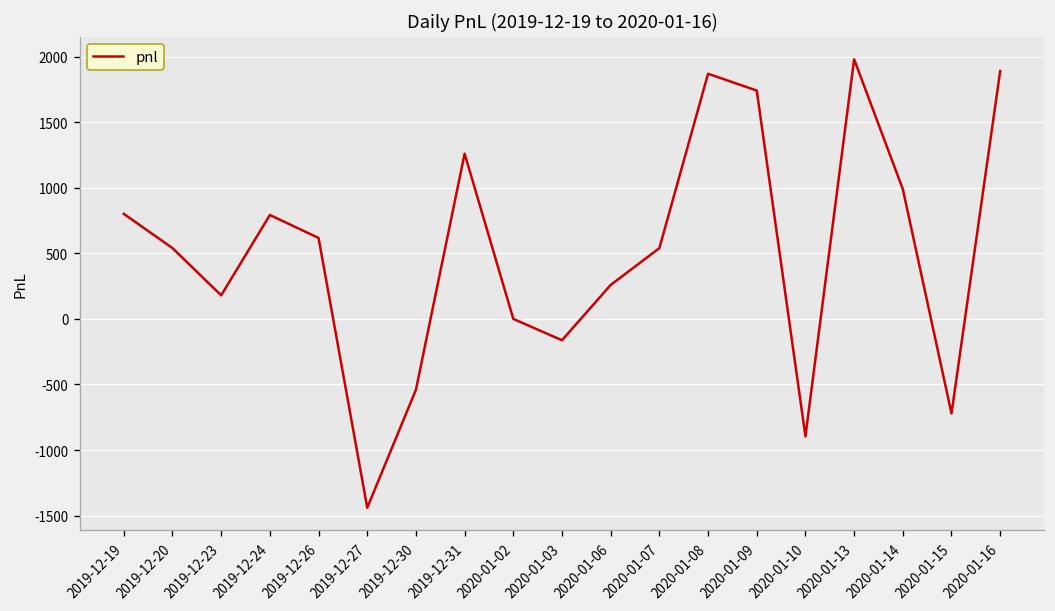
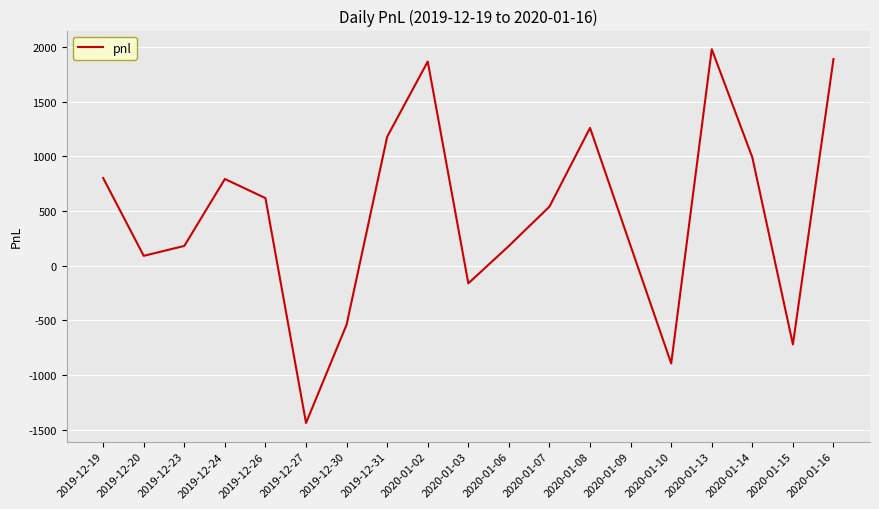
  {
    "2019-12-19": 800,
-   "2019-12-20": 540,
+   "2019-12-20": 90,
    "2019-12-23": 180,
    "2019-12-24": 790,
    "2019-12-26": 620,
    "2019-12-27": -1440,
    "2019-12-30": -540,
-   "2019-12-31": 1260,
-   "2020-01-02": 0,
+   "2019-12-31": 1180,
+   "2020-01-02": 1870,
    "2020-01-03": -160,
-   "2020-01-06": 260,
+   "2020-01-06": 180,
    "2020-01-07": 540,
-   "2020-01-08": 1870,
-   "2020-01-09": 1740,
+   "2020-01-08": 1260,
+   "2020-01-09": 180,
    "2020-01-10": -900,
    "2020-01-13": 1980,
    "2020-01-14": 990,
    "2020-01-15": -720,
    "2020-01-16": 1890
  }
